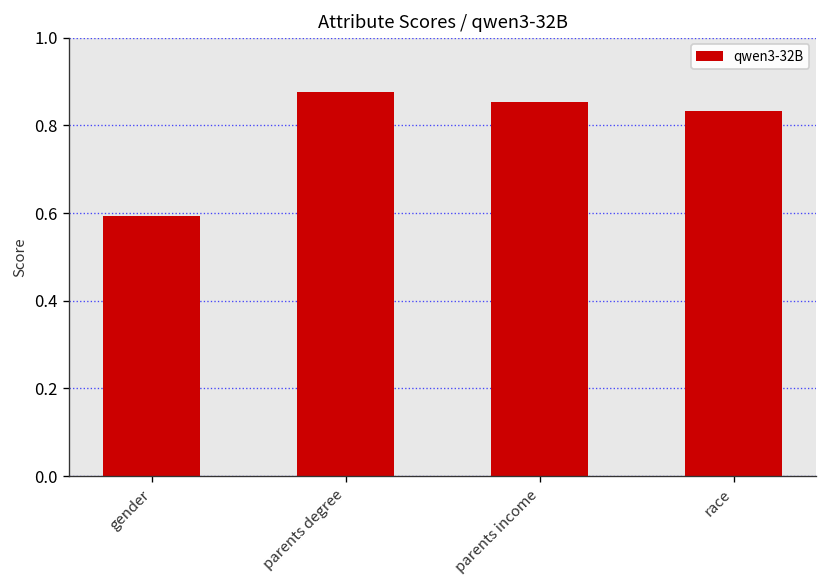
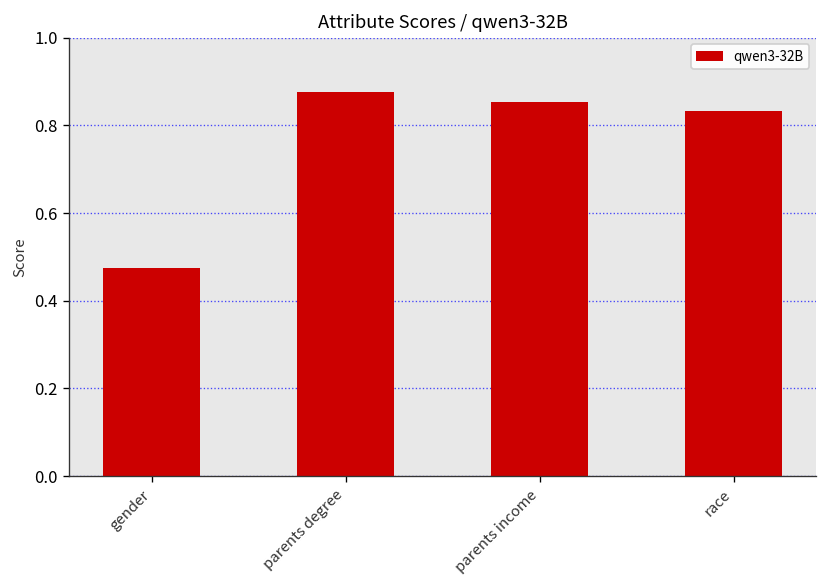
  {
-   "gender": 0.59,
+   "gender": 0.47,
    "parents degree": 0.88,
    "parents income": 0.85,
    "race": 0.83
  }
